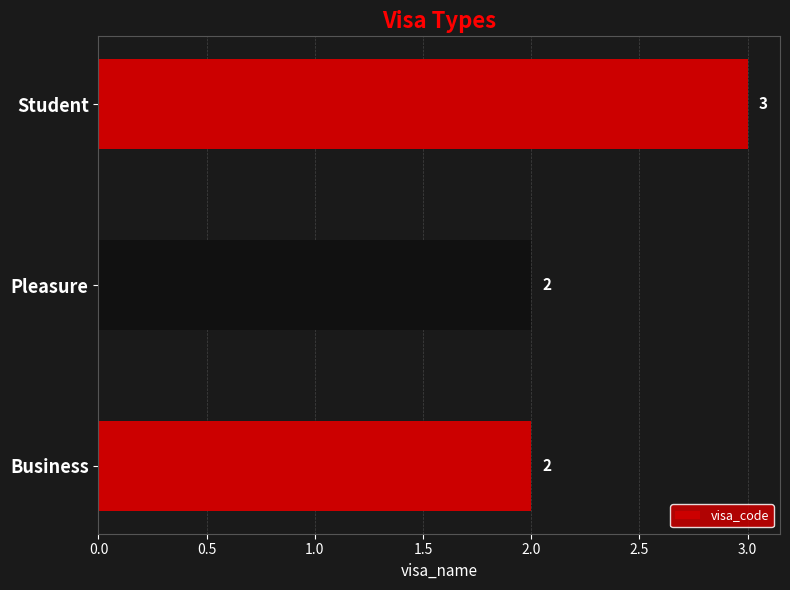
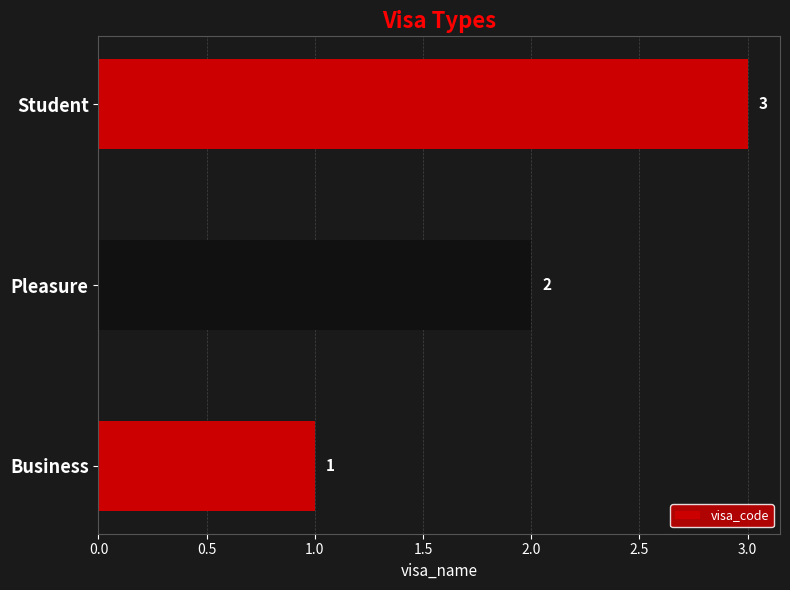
  {
    "Student": 3,
    "Pleasure": 2,
-   "Business": 2
+   "Business": 1
  }
